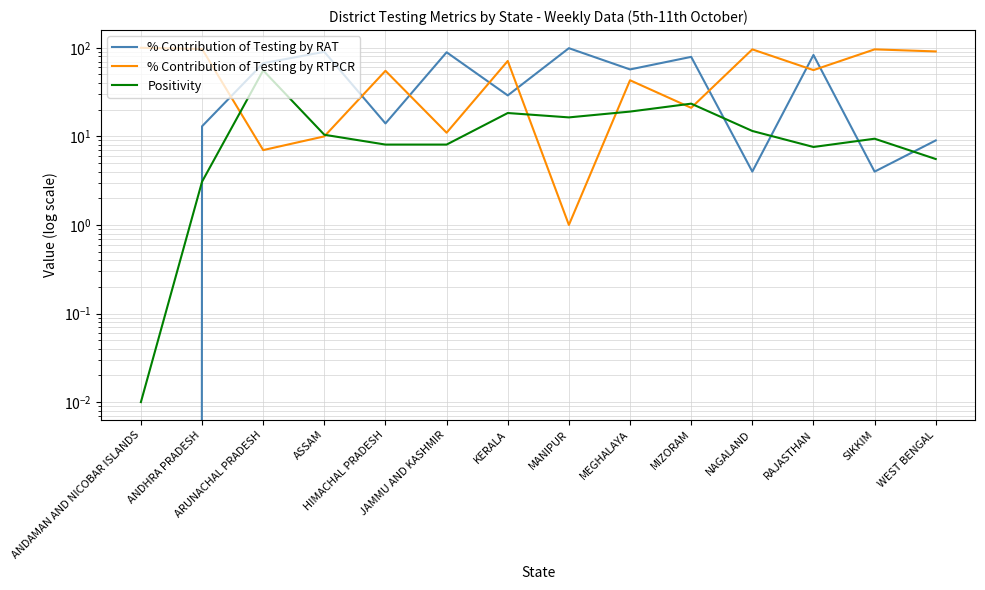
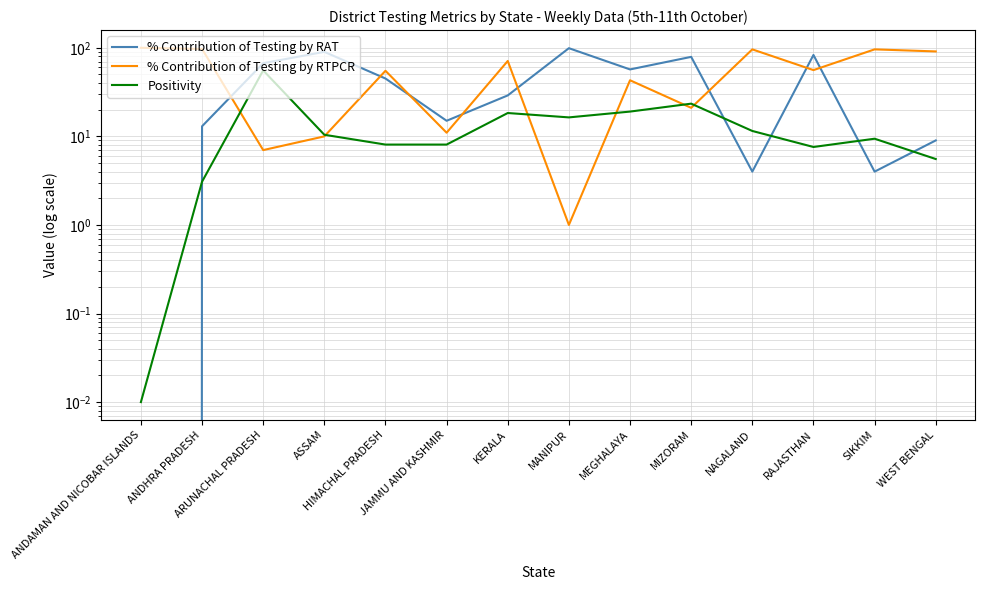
  {
    "% Contribution of Testing by RAT": {
      "ANDHRA PRADESH": 13,
-     "HIMACHAL PRADESH": 14,
-     "JAMMU AND KASHMIR": 90,
+     "HIMACHAL PRADESH": 50,
+     "JAMMU AND KASHMIR": 15,
      "KERALA": 29,
      "MANIPUR": 100,
      "MEGHALAYA": 60,
      "MIZORAM": 80,
      "NAGALAND": 4,
      "RAJASTHAN": 80,
      "SIKKIM": 4,
      "WEST BENGAL": 9
    },
    "% Contribution of Testing by RTPCR": {
      "ARUNACHAL PRADESH": 7,
      "HIMACHAL PRADESH": 60,
      "JAMMU AND KASHMIR": 11,
      "KERALA": 70,
      "MANIPUR": 1,
      "MEGHALAYA": 40,
      "MIZORAM": 21,
      "NAGALAND": 100,
      "RAJASTHAN": 60,
      "SIKKIM": 100,
      "WEST BENGAL": 90
    },
    "Positivity": {
      "ANDAMAN AND NICOBAR ISLANDS": 0.010,
      "ANDHRA PRADESH": 3,
      "HIMACHAL PRADESH": 8,
      "JAMMU AND KASHMIR": 8,
      "KERALA": 18,
      "MANIPUR": 16,
      "MEGHALAYA": 19,
      "MIZORAM": 23,
      "NAGALAND": 12,
      "RAJASTHAN": 8,
      "SIKKIM": 9,
      "WEST BENGAL": 6
    }
  }
